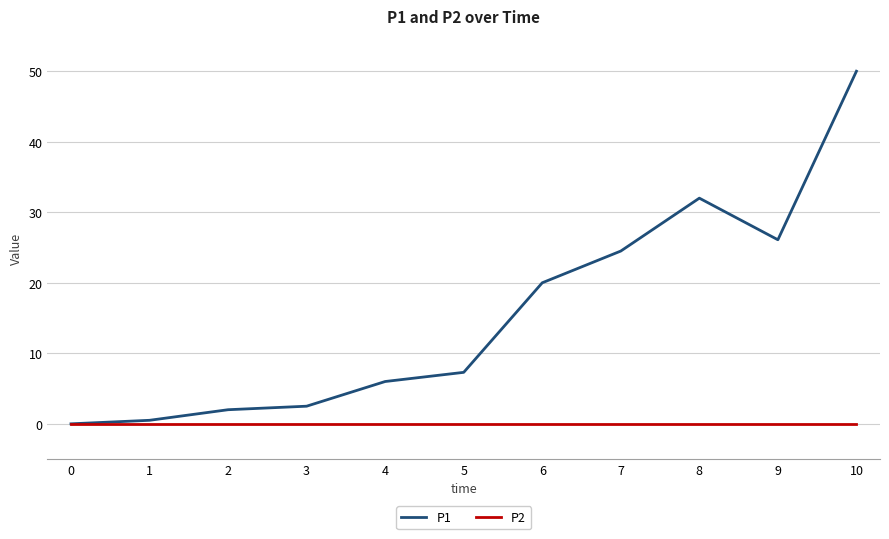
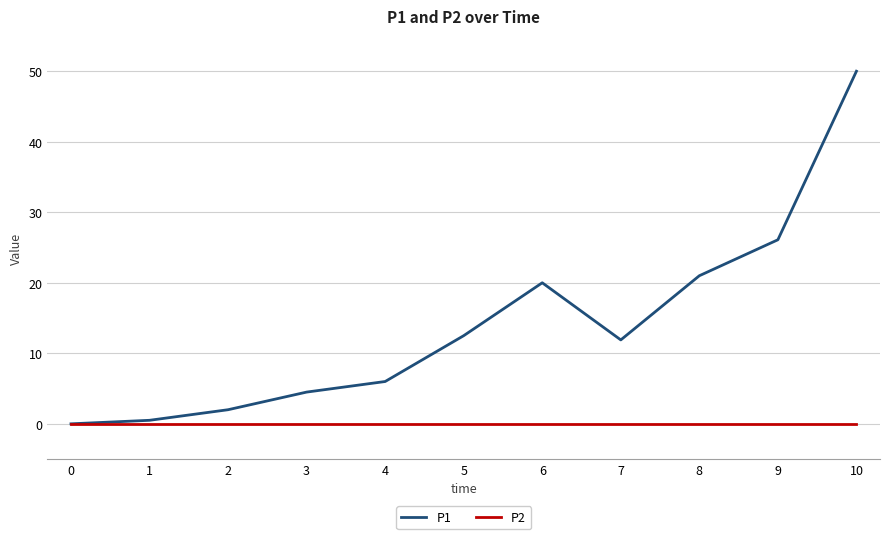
  {
    "P1": {
      "1": 1,
      "2": 2,
-     "3": 3,
+     "3": 5,
      "4": 6,
-     "5": 7,
+     "5": 13,
      "6": 20,
-     "7": 25,
-     "8": 32,
+     "7": 12,
+     "8": 21,
      "9": 26,
      "10": 50
    },
    "P2": {
      "1": 0,
      "2": 0,
      "3": 0,
      "4": 0,
      "5": 0,
      "6": 0,
      "7": 0,
      "8": 0,
      "9": 0,
      "10": 0
    }
  }
